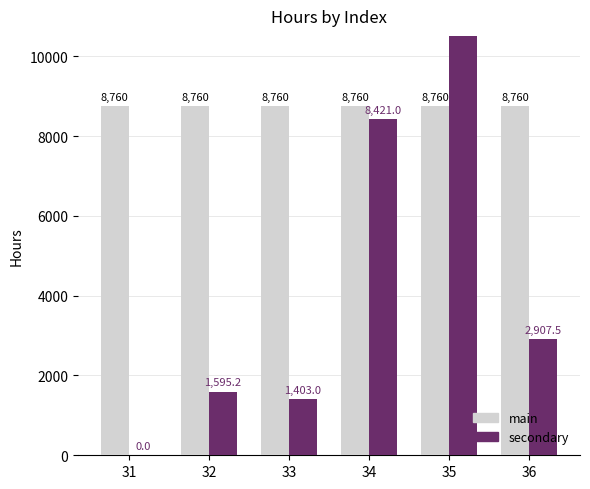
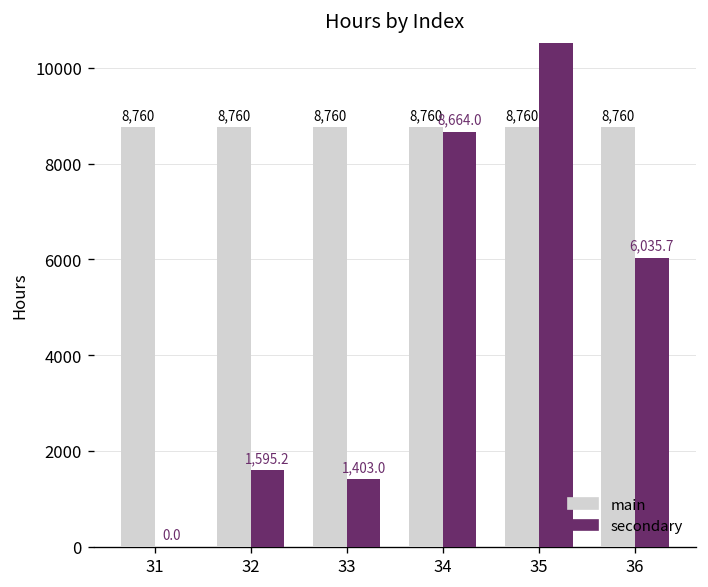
  {
    "main": {
      "31": "8,760",
      "32": "8,760",
      "33": "8,760",
      "34": "8,760",
      "35": "8,760",
      "36": "8,760"
    },
    "secondary": {
      "31": "0.0",
      "32": "1,595.2",
      "33": "1,403.0",
-     "34": "8,421.0",
-     "36": "2,907.5"
+     "34": "8,664.0",
+     "36": "6,035.7"
    }
  }
